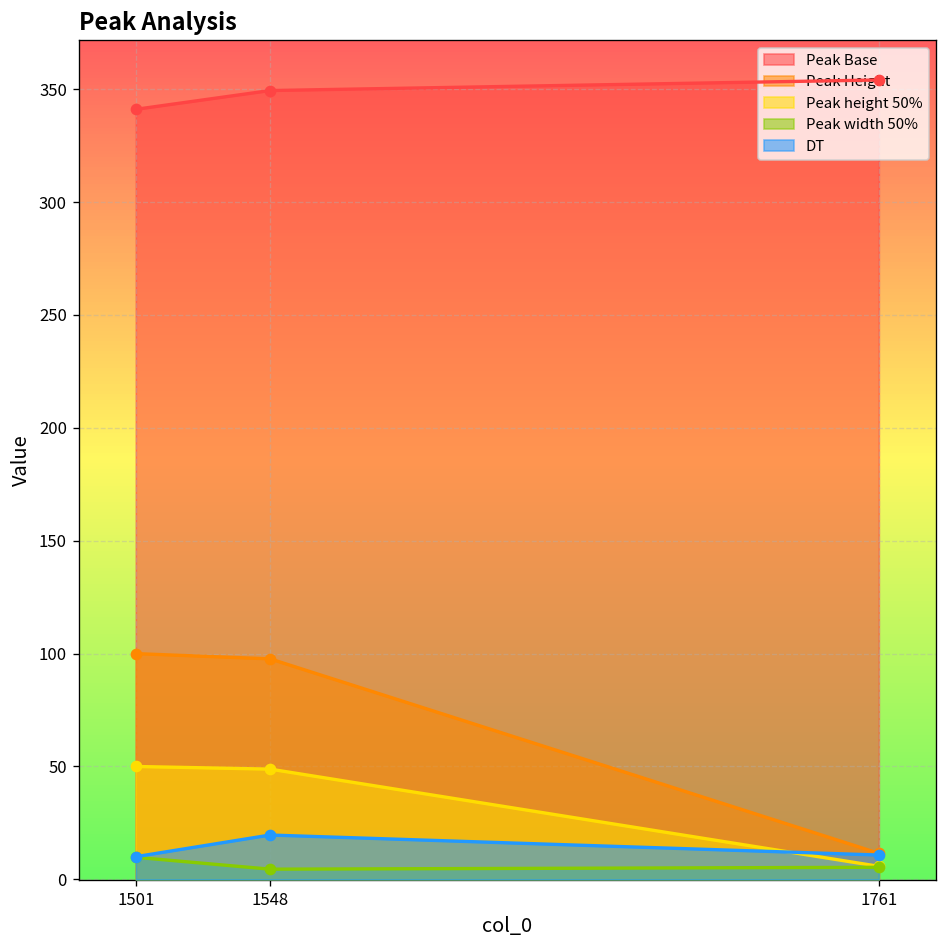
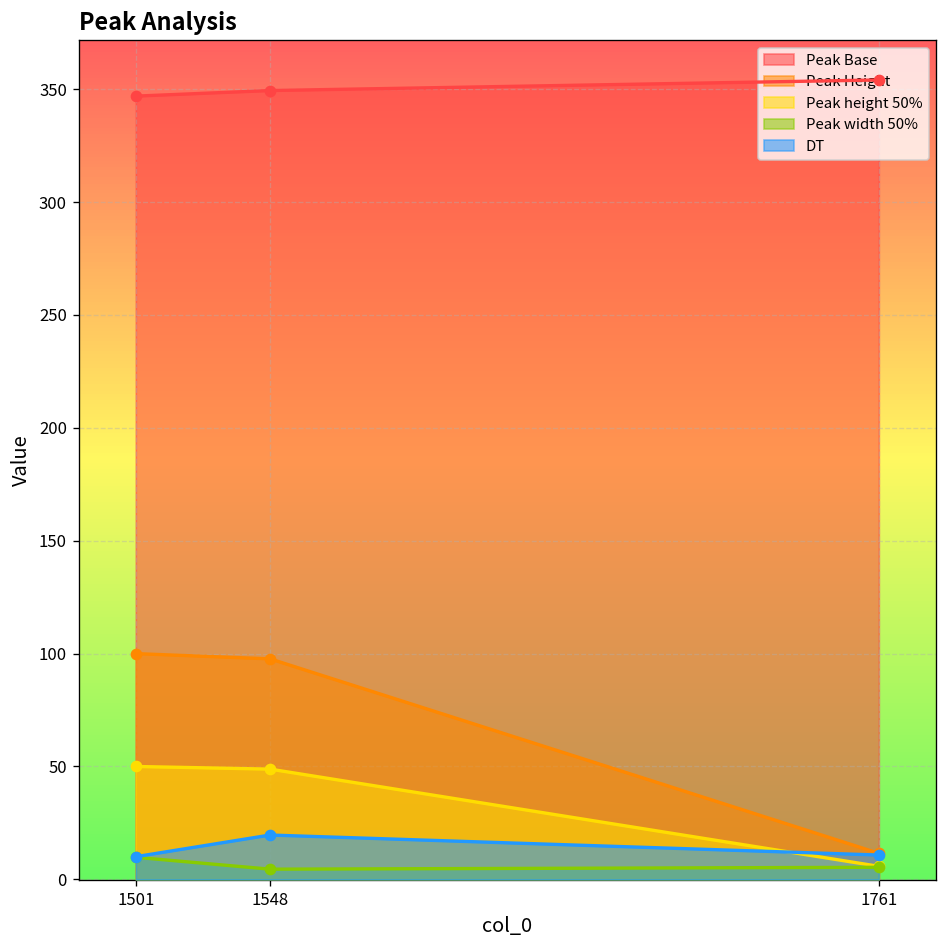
  {
    "Peak Base": {
-     "1501": 341,
+     "1501": 347,
      "1548": 349
    },
    "Peak Height": {
      "1501": 100,
      "1548": 98
    },
    "Peak height 50%": {
      "1501": 50,
      "1548": 49
    },
    "Peak width 50%": {
      "1548": 5
    },
    "DT": {
      "1548": 20
    }
  }
